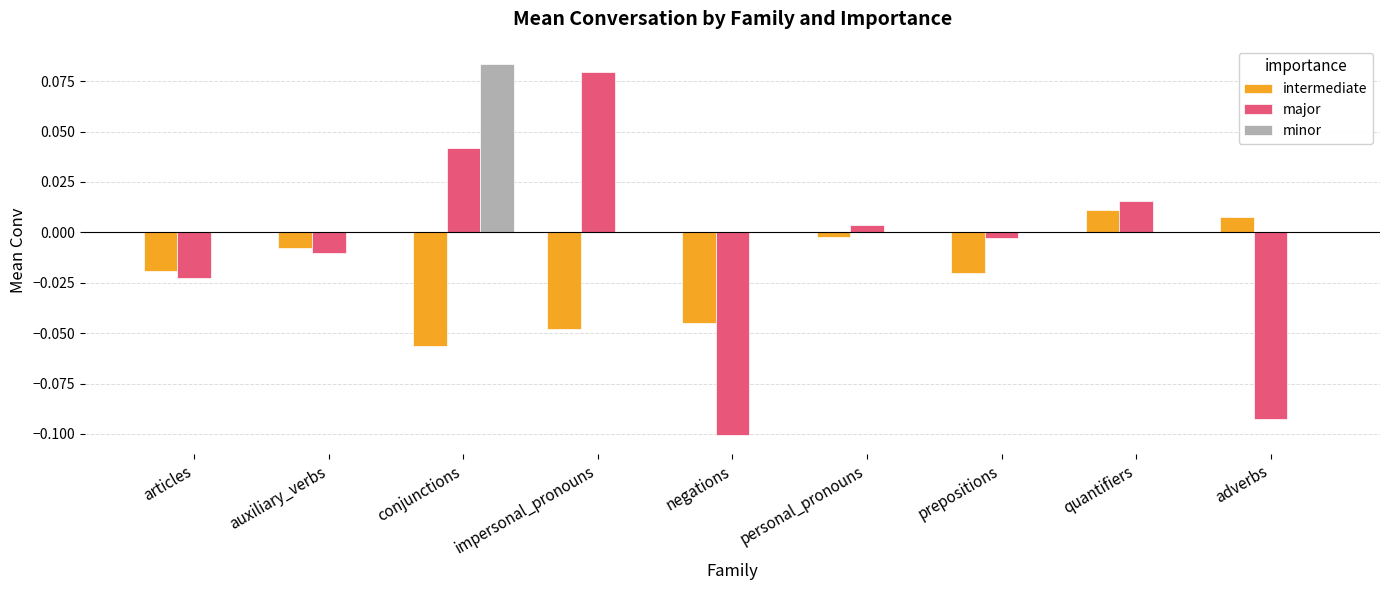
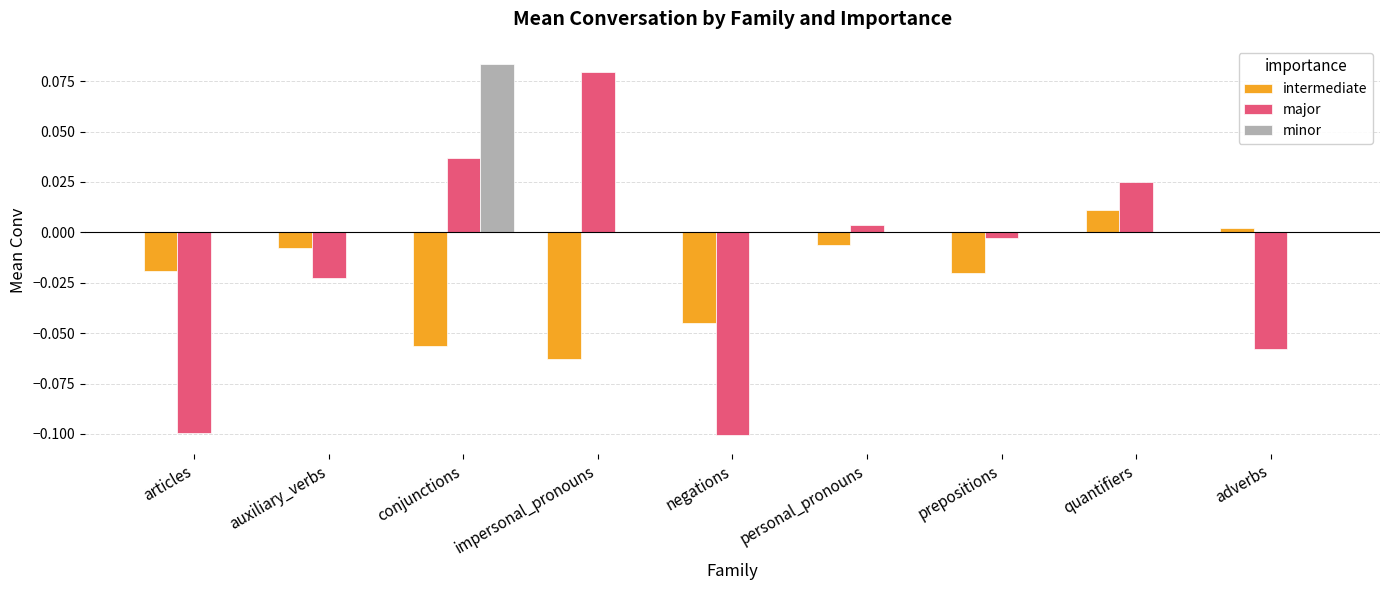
  {
    "intermediate": {
      "articles": -0.019,
      "auxiliary_verbs": -0.008,
      "conjunctions": -0.056,
-     "impersonal_pronouns": -0.048,
+     "impersonal_pronouns": -0.063,
      "negations": -0.045,
-     "personal_pronouns": -0.002,
+     "personal_pronouns": -0.006,
      "prepositions": -0.020,
      "quantifiers": 0.011,
-     "adverbs": 0.008
+     "adverbs": 0.002
    },
    "major": {
-     "articles": -0.022,
-     "auxiliary_verbs": -0.010,
-     "conjunctions": 0.042,
+     "articles": -0.100,
+     "auxiliary_verbs": -0.023,
+     "conjunctions": 0.037,
      "impersonal_pronouns": 0.079,
      "negations": -0.101,
      "personal_pronouns": 0.004,
      "prepositions": -0.003,
-     "quantifiers": 0.016,
-     "adverbs": -0.092
+     "quantifiers": 0.025,
+     "adverbs": -0.058
    },
    "minor": {
      "articles": 0.000,
      "auxiliary_verbs": 0.000,
      "conjunctions": 0.083,
      "impersonal_pronouns": 0.000,
      "negations": 0.000,
      "personal_pronouns": 0.000,
      "prepositions": 0.000,
      "quantifiers": 0.000,
      "adverbs": 0.000
    }
  }
